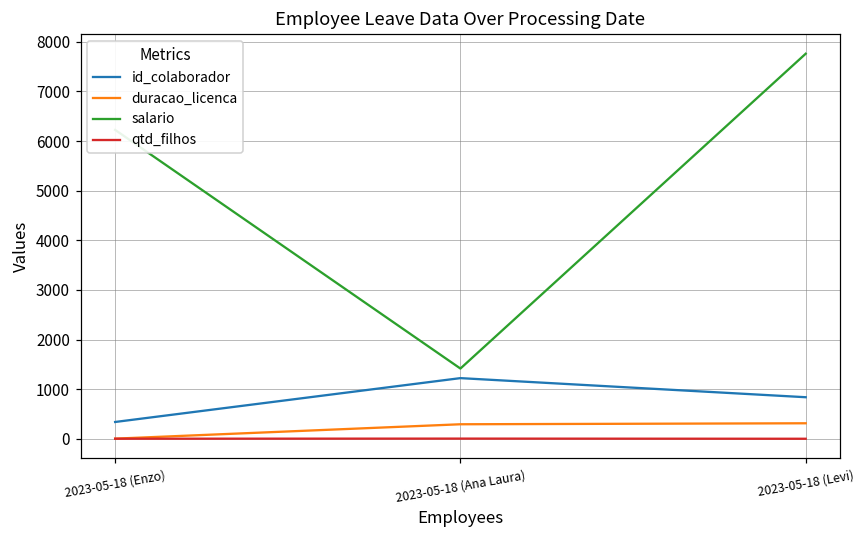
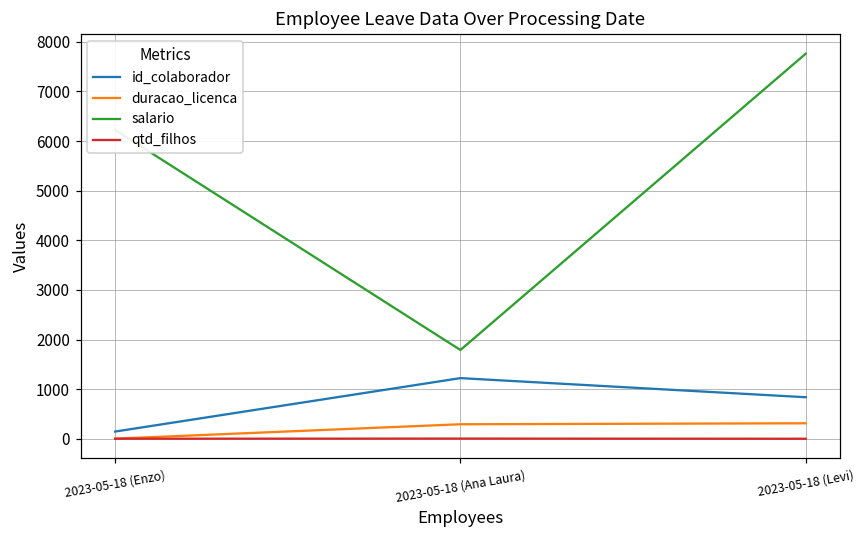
  {
    "id_colaborador": {
-     "2023-05-18 (Enzo)": 300,
+     "2023-05-18 (Enzo)": 100,
      "2023-05-18 (Ana Laura)": 1200,
      "2023-05-18 (Levi)": 800
    },
    "duracao_licenca": {
      "2023-05-18 (Ana Laura)": 300,
      "2023-05-18 (Levi)": 300
    },
    "salario": {
-     "2023-05-18 (Ana Laura)": 1400,
+     "2023-05-18 (Ana Laura)": 1800,
      "2023-05-18 (Levi)": 7800
    },
    "qtd_filhos": {
      "2023-05-18 (Ana Laura)": 0,
      "2023-05-18 (Levi)": 0
    }
  }
